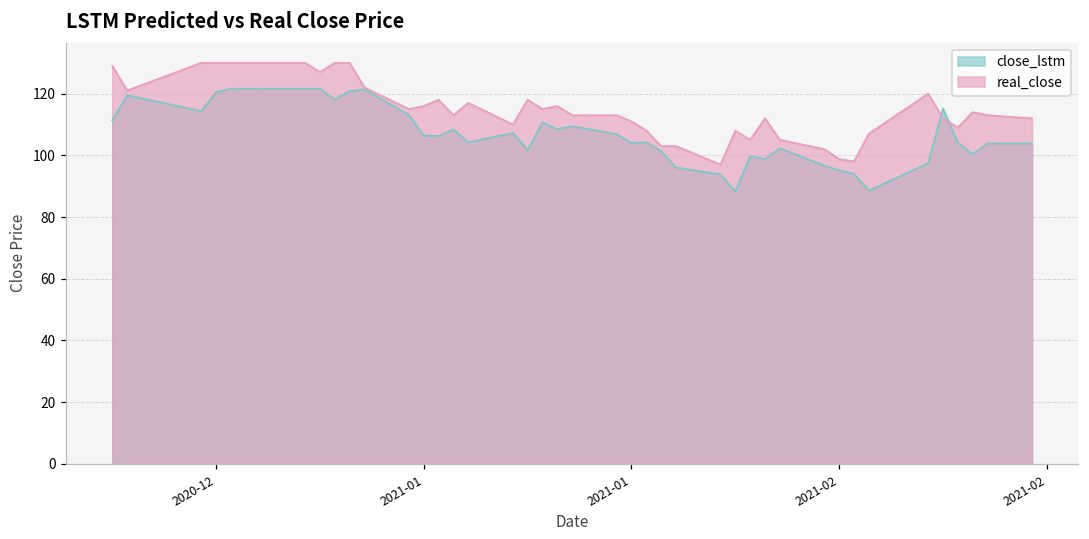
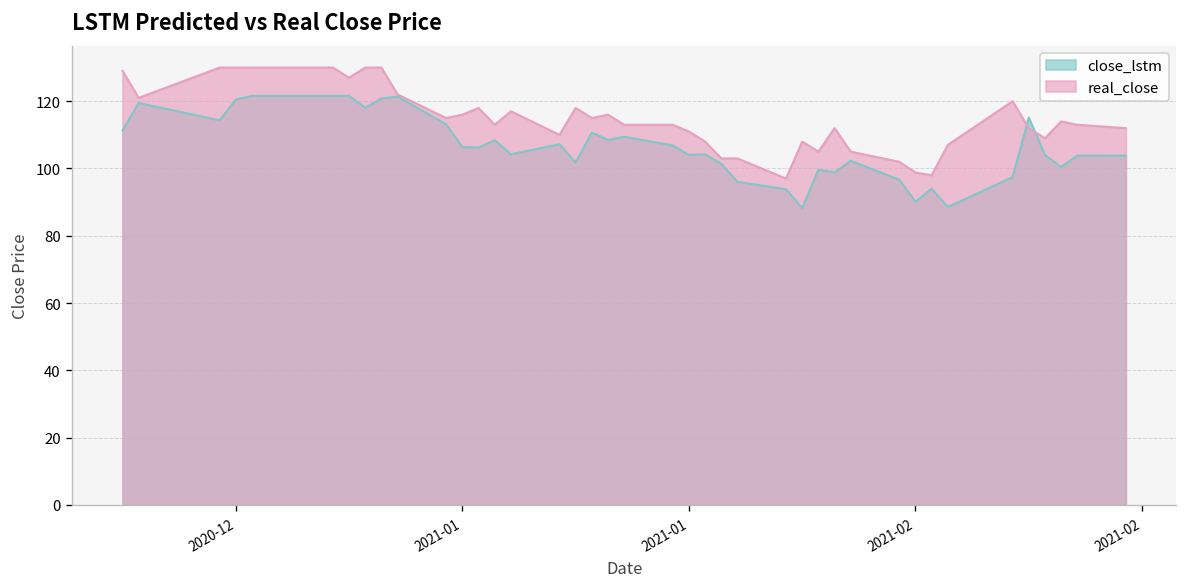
  {
    "close_lstm": {
      "2020-12": 120,
-     "2021-02": 95
+     "2021-02": 90
    },
    "real_close": {
      "2020-12": 130,
      "2021-02": 99
    }
  }
